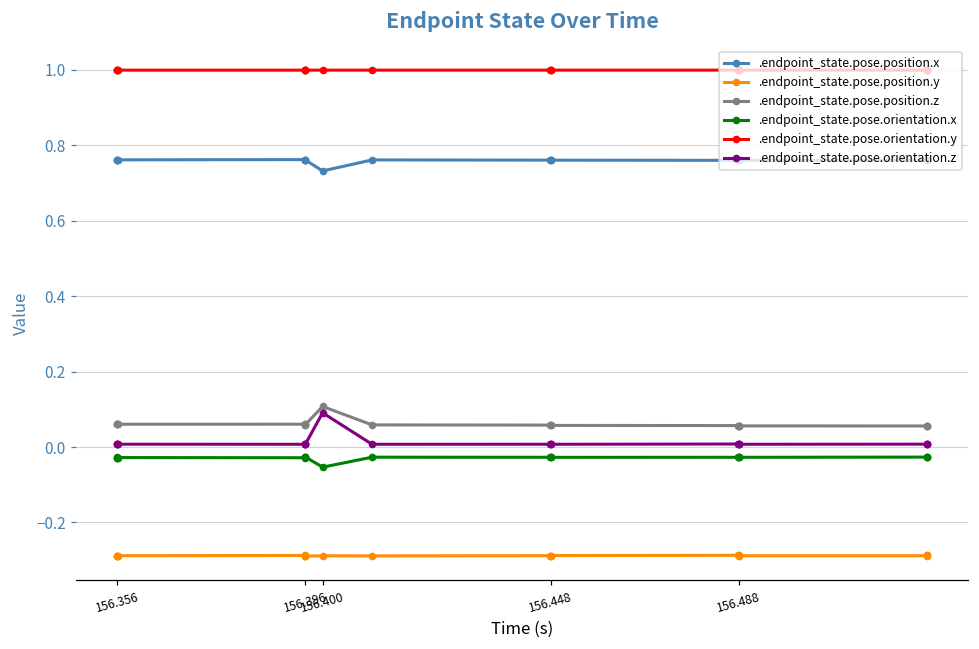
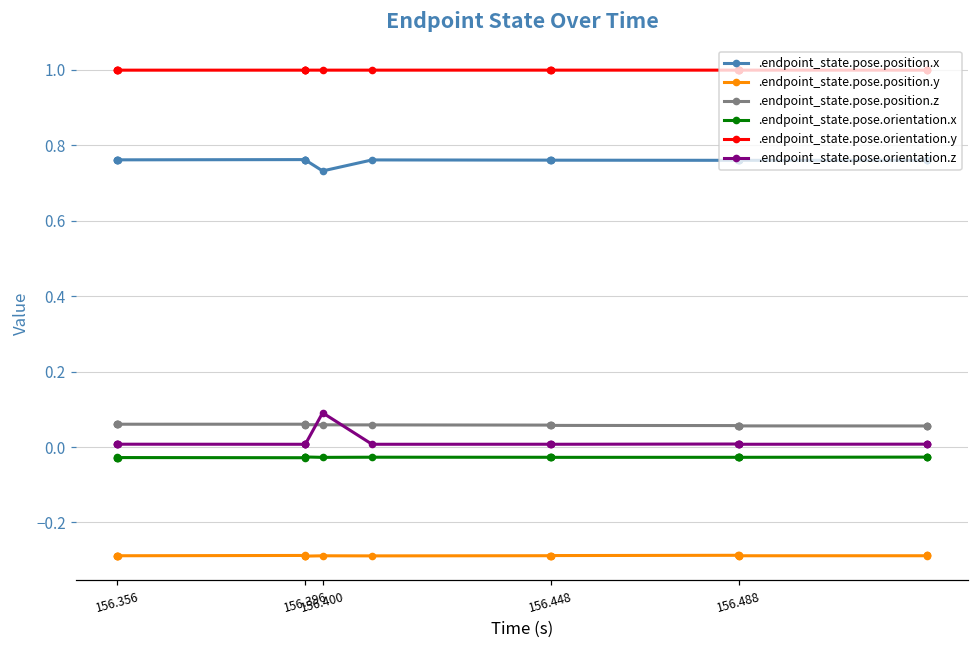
  {
    ".endpoint_state.pose.position.x": {
      "156.400": 0.73
    },
    ".endpoint_state.pose.position.y": {
      "156.400": -0.29
    },
    ".endpoint_state.pose.position.z": {
-     "156.400": 0.11
+     "156.400": 0.06
    },
    ".endpoint_state.pose.orientation.x": {
-     "156.400": -0.05
+     "156.400": -0.03
    },
    ".endpoint_state.pose.orientation.y": {
      "156.400": 1.00
    },
    ".endpoint_state.pose.orientation.z": {
      "156.400": 0.09
    }
  }
